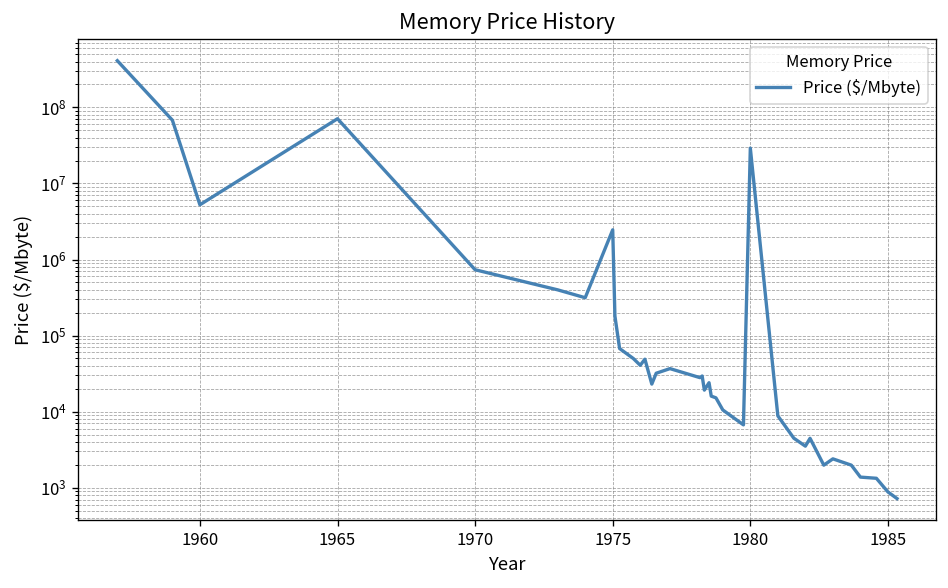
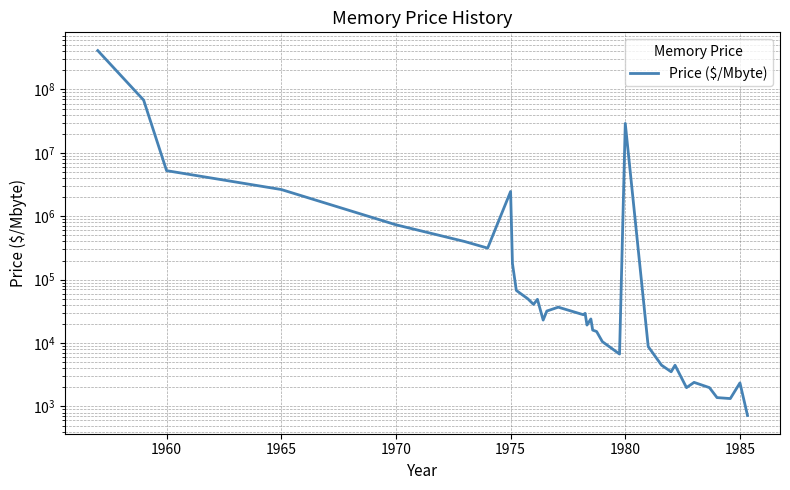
  {
    "1960": 5000000,
-   "1965": 70000000,
+   "1965": 2600000,
    "1970": 700000,
    "1975": 2500000,
    "1980": 30000000,
-   "1985": 900
+   "1985": 2400
  }
